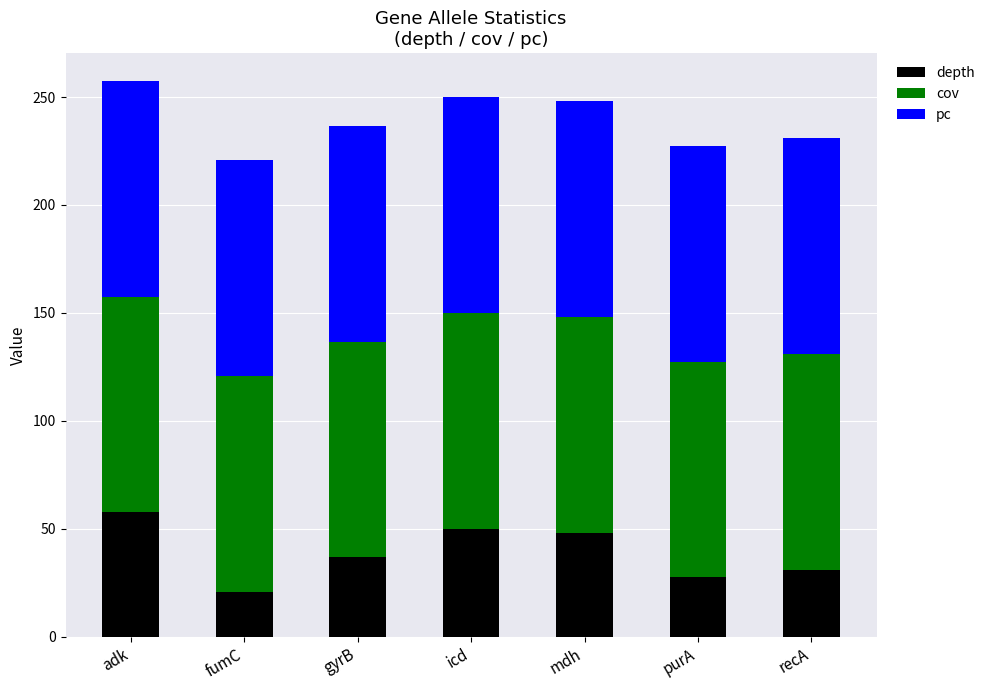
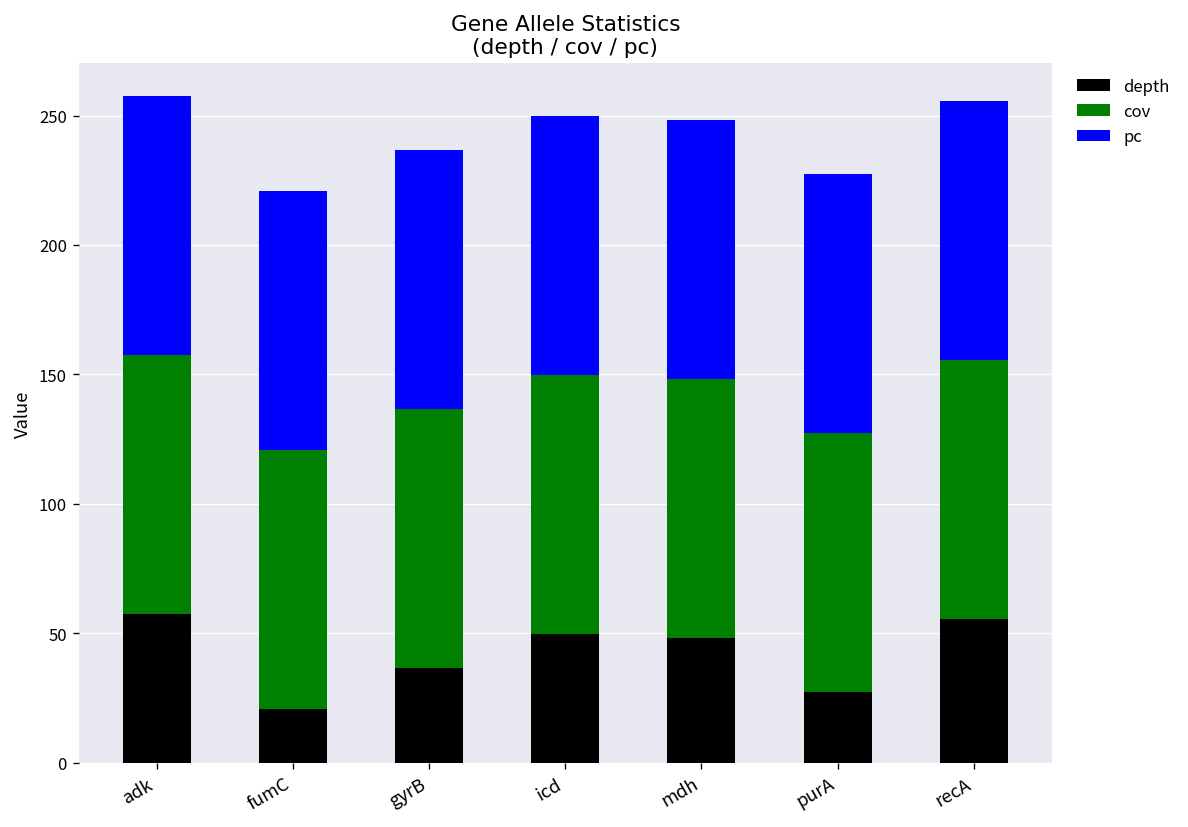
  {
    "depth": {
      "adk": 58,
      "fumC": 21,
      "gyrB": 37,
      "icd": 50,
      "mdh": 48,
      "purA": 27,
-     "recA": 31
+     "recA": 56
    },
    "cov": {
      "adk": 100,
      "fumC": 100,
      "gyrB": 100,
      "icd": 100,
      "mdh": 100,
      "purA": 100,
      "recA": 100
    },
    "pc": {
      "adk": 100,
      "fumC": 100,
      "gyrB": 100,
      "icd": 100,
      "mdh": 100,
      "purA": 100,
      "recA": 100
    }
  }
